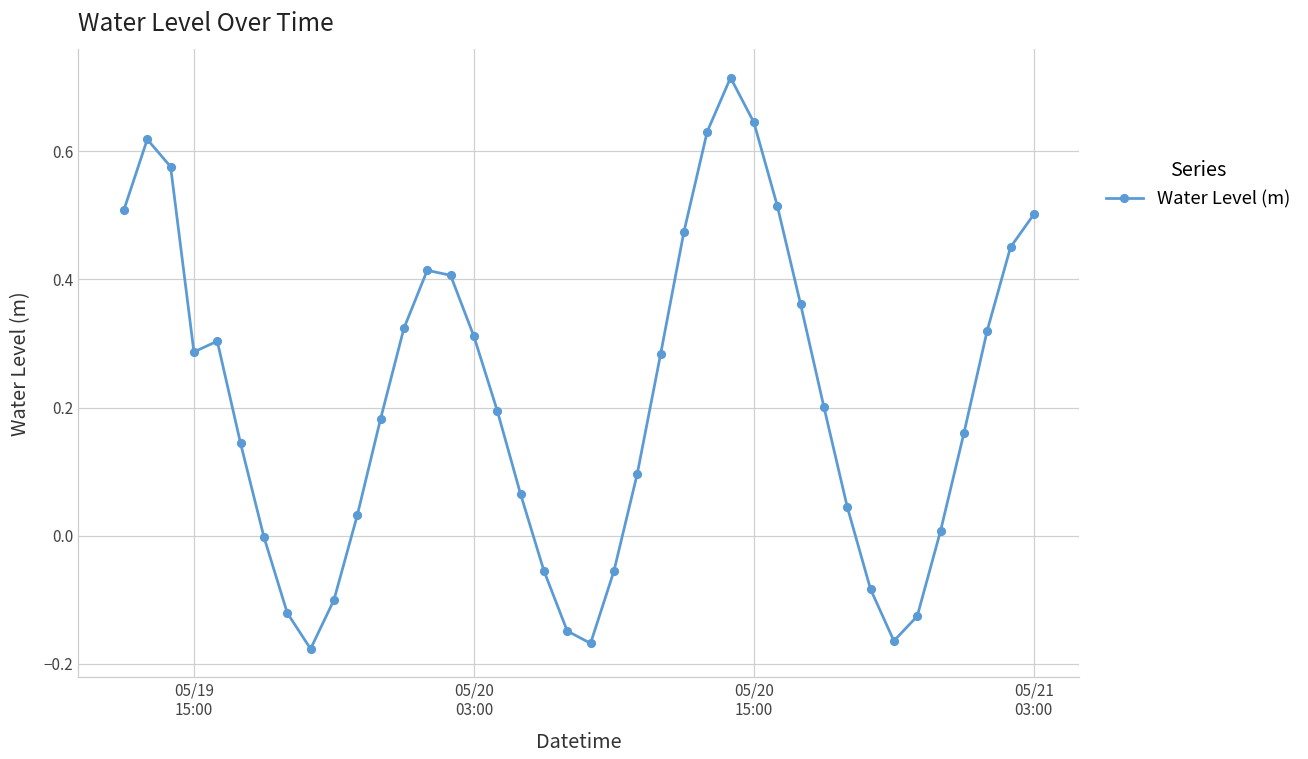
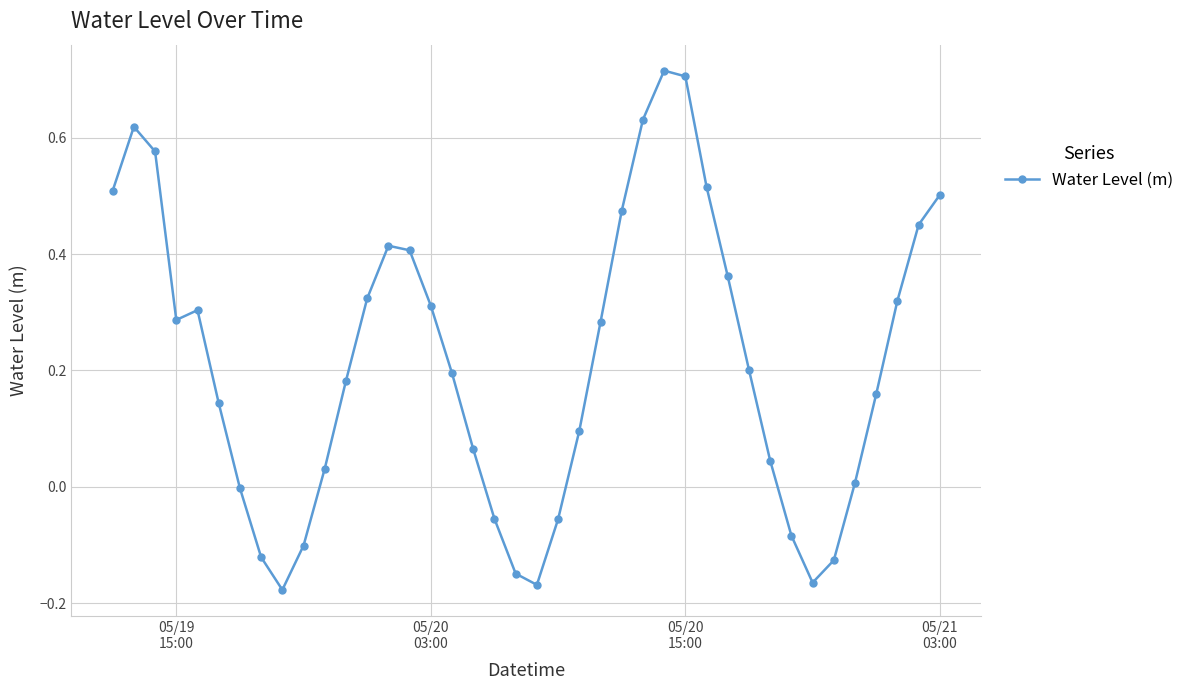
  {
    "05/19 15:00": 0.29,
    "05/20 03:00": 0.31,
-   "05/20 15:00": 0.65,
+   "05/20 15:00": 0.70,
    "05/21 03:00": 0.50
  }
